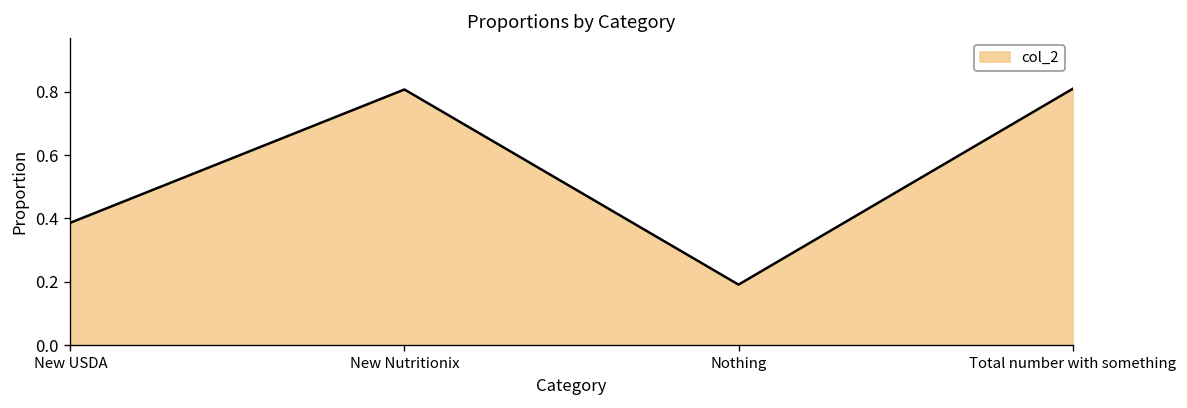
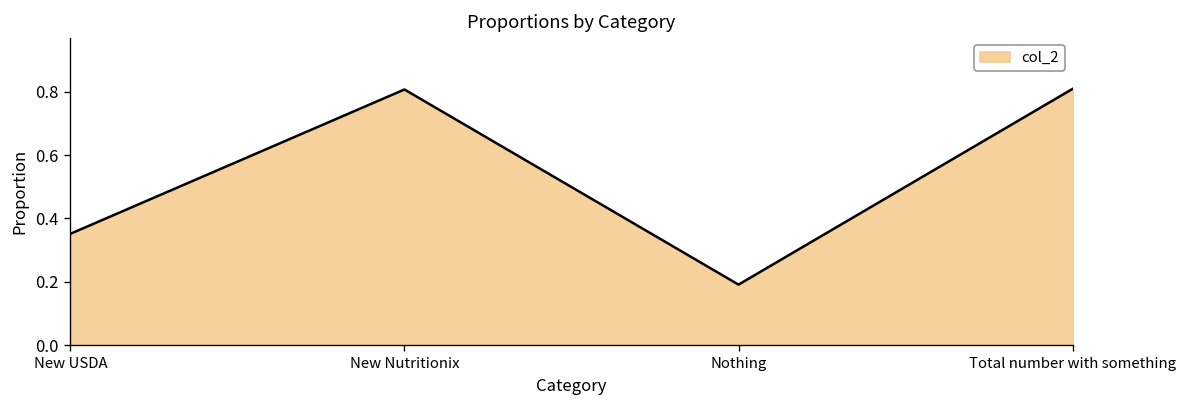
  {
-   "New USDA": 0.39,
+   "New USDA": 0.35,
    "New Nutritionix": 0.81,
    "Nothing": 0.19,
    "Total number with something": 0.81
  }
